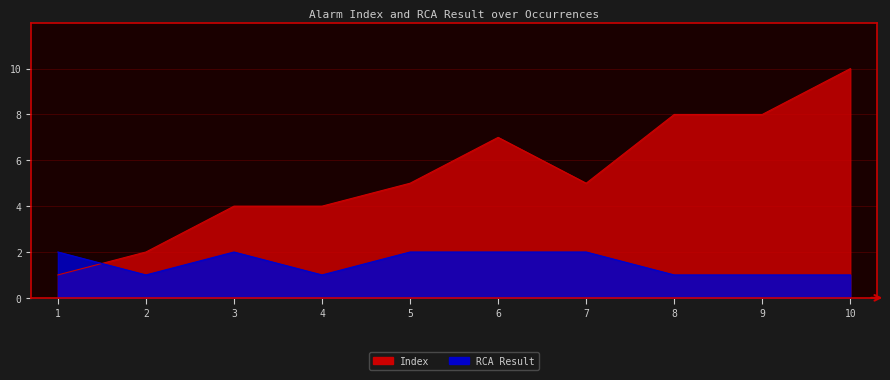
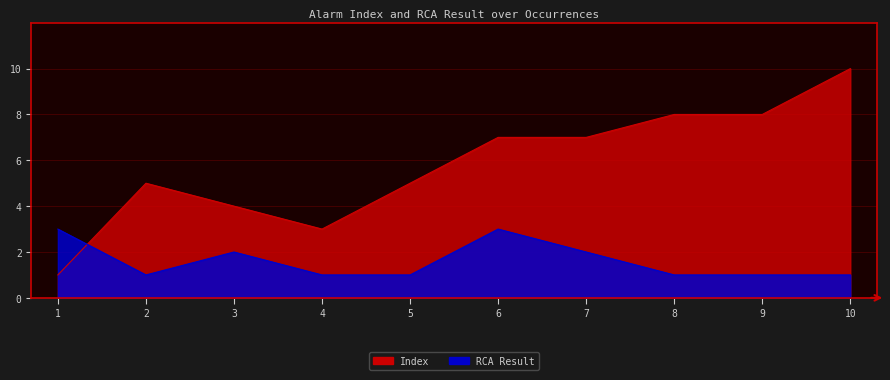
  {
    "Index": {
      "1": 1,
-     "2": 2,
+     "2": 5,
      "3": 4,
-     "4": 4,
+     "4": 3,
      "5": 5,
      "6": 7,
-     "7": 5,
+     "7": 7,
      "8": 8,
      "9": 8,
      "10": 10
    },
    "RCA Result": {
-     "1": 2,
+     "1": 3,
      "2": 1,
      "3": 2,
      "4": 1,
-     "5": 2,
-     "6": 2,
+     "5": 1,
+     "6": 3,
      "7": 2,
      "8": 1,
      "9": 1,
      "10": 1
    }
  }
